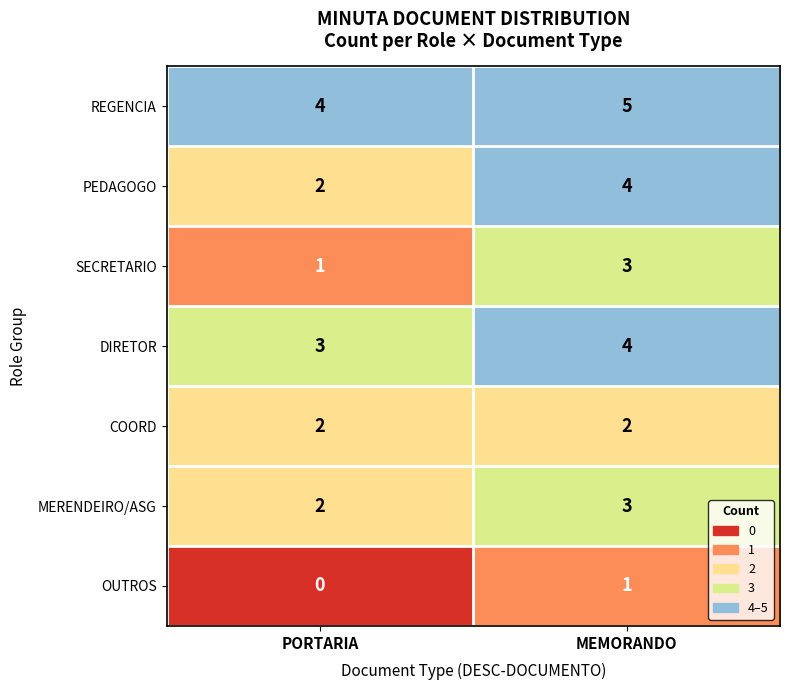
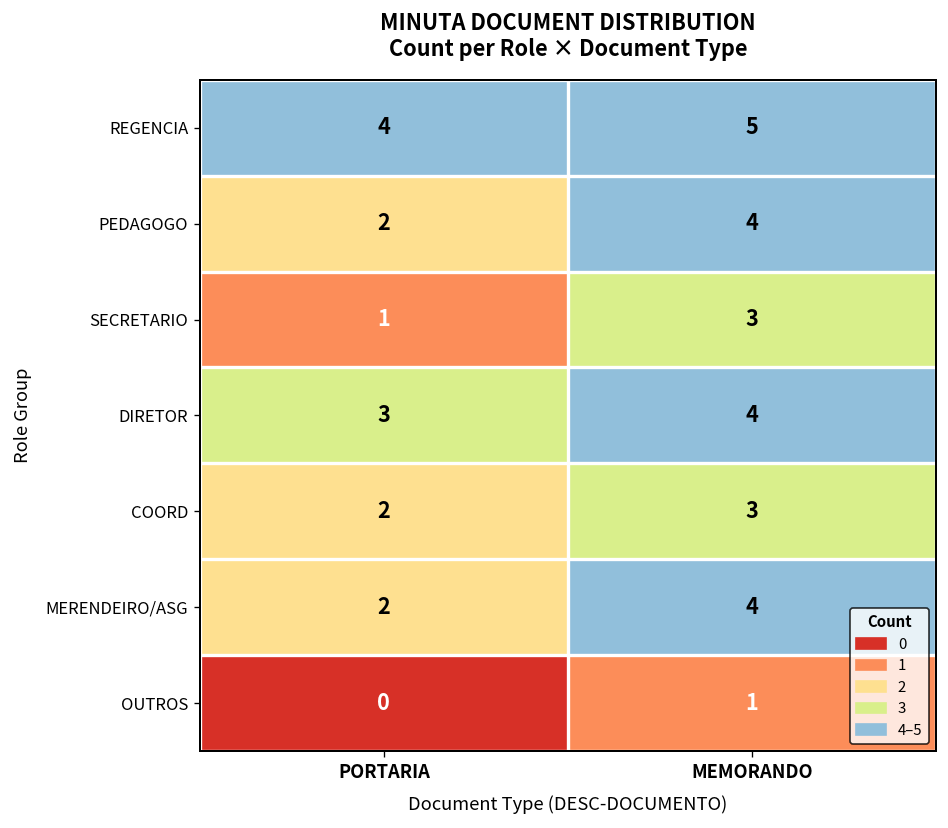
  {
    "REGENCIA": {
      "PORTARIA": 4,
      "MEMORANDO": 5
    },
    "PEDAGOGO": {
      "PORTARIA": 2,
      "MEMORANDO": 4
    },
    "SECRETARIO": {
      "PORTARIA": 1,
      "MEMORANDO": 3
    },
    "DIRETOR": {
      "PORTARIA": 3,
      "MEMORANDO": 4
    },
    "COORD": {
      "PORTARIA": 2,
-     "MEMORANDO": 2
+     "MEMORANDO": 3
    },
    "MERENDEIRO/ASG": {
      "PORTARIA": 2,
-     "MEMORANDO": 3
+     "MEMORANDO": 4
    },
    "OUTROS": {
      "PORTARIA": 0,
      "MEMORANDO": 1
    }
  }
